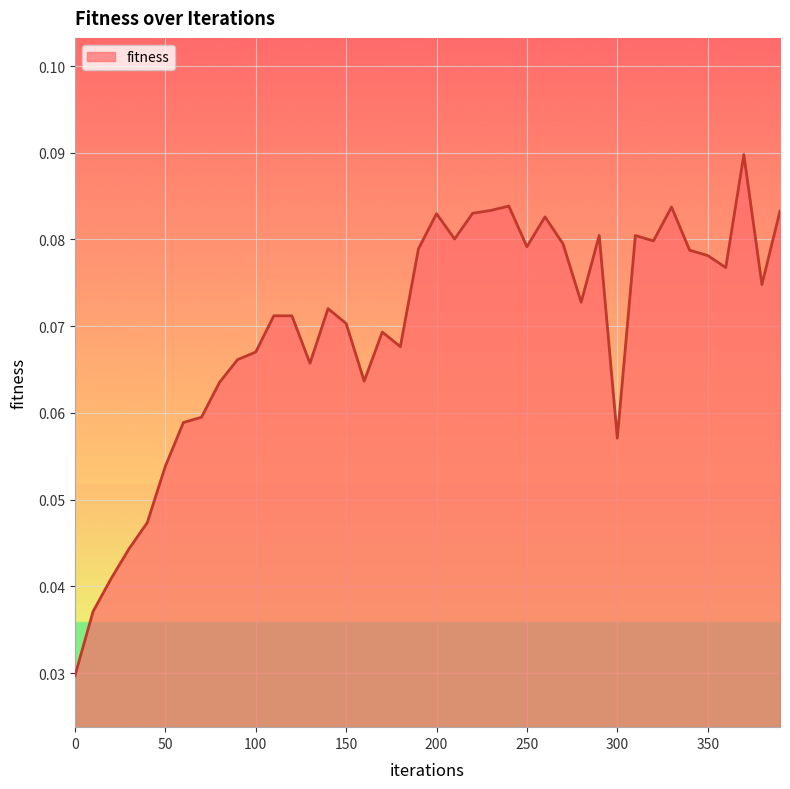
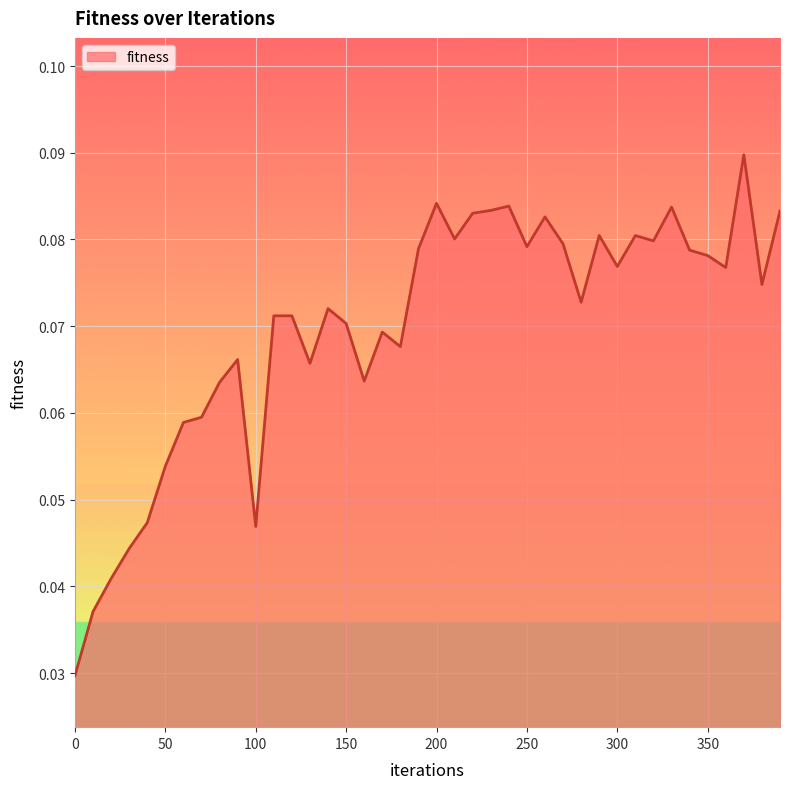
  {
    "0": 0.030,
    "50": 0.054,
-   "100": 0.067,
+   "100": 0.047,
    "150": 0.070,
-   "200": 0.083,
+   "200": 0.084,
    "250": 0.079,
-   "300": 0.057,
+   "300": 0.077,
    "350": 0.078
  }
